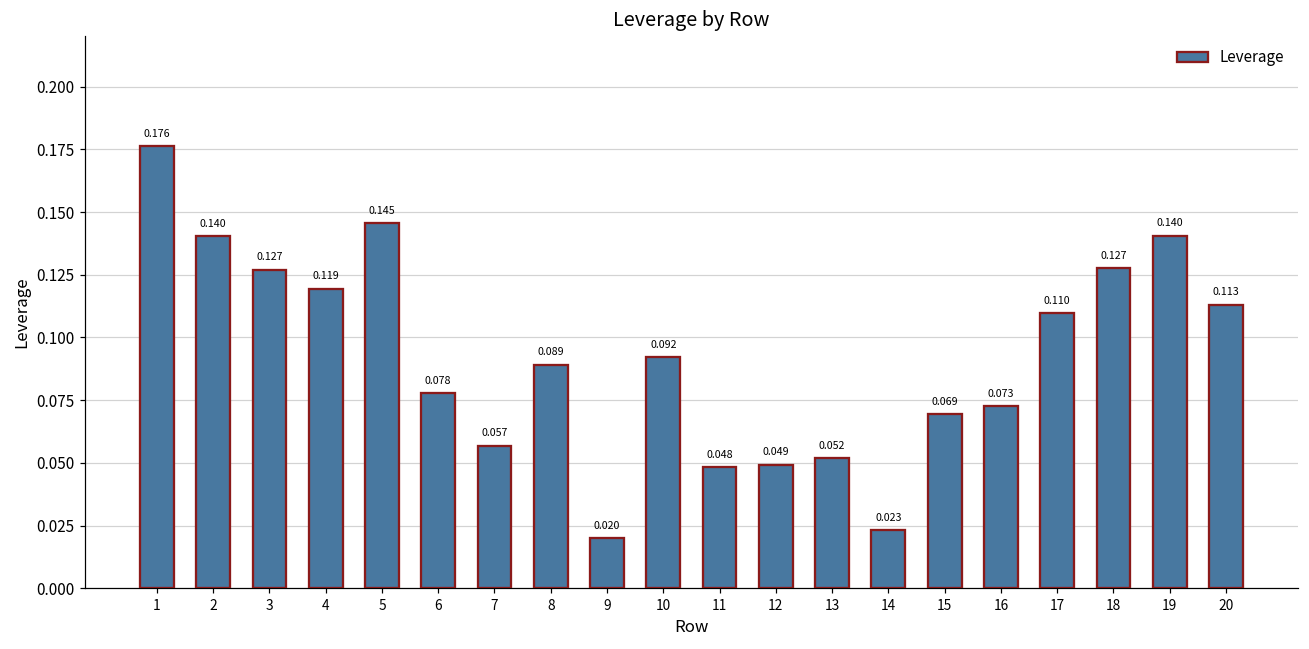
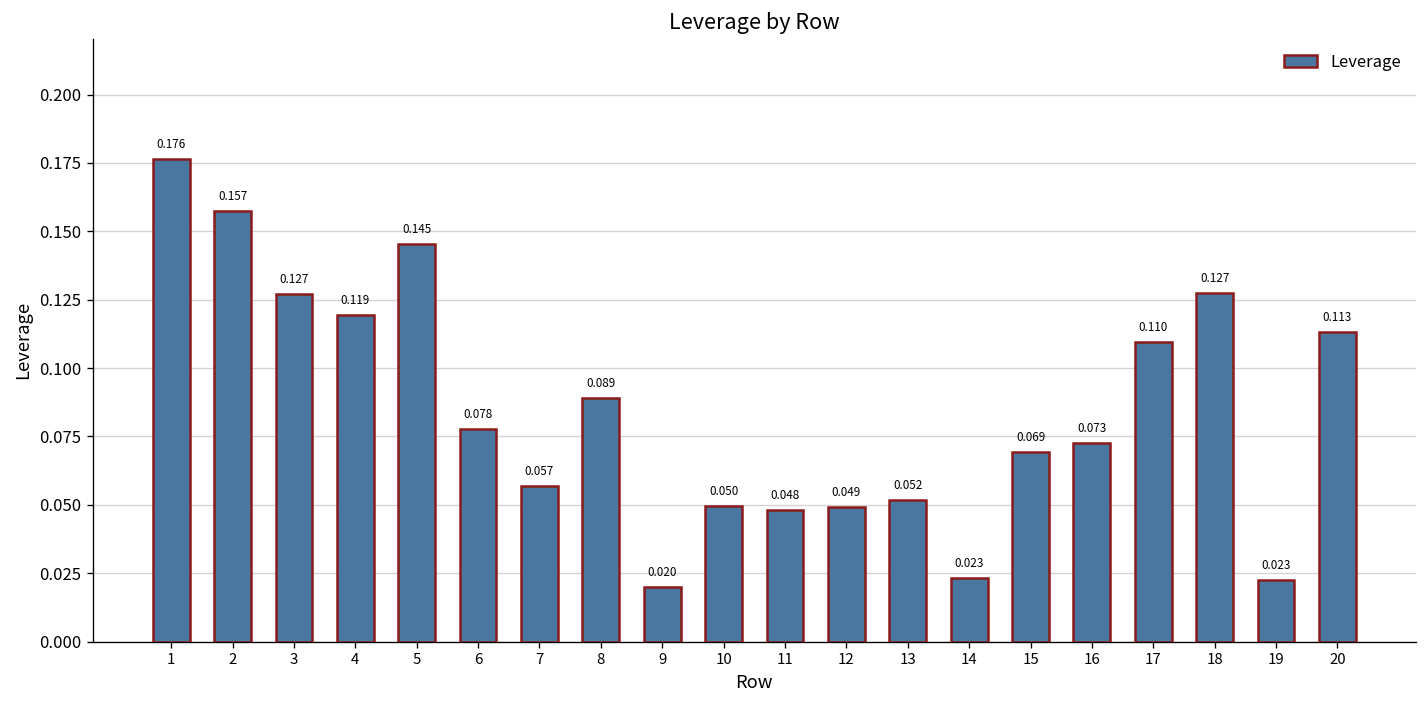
  {
    "1": 0.176,
-   "2": 0.140,
+   "2": 0.157,
    "3": 0.127,
    "4": 0.119,
    "5": 0.145,
    "6": 0.078,
    "7": 0.057,
    "8": 0.089,
    "9": 0.020,
-   "10": 0.092,
+   "10": 0.050,
    "11": 0.048,
    "12": 0.049,
    "13": 0.052,
    "14": 0.023,
    "15": 0.069,
    "16": 0.073,
    "17": 0.110,
    "18": 0.127,
-   "19": 0.140,
+   "19": 0.023,
    "20": 0.113
  }
